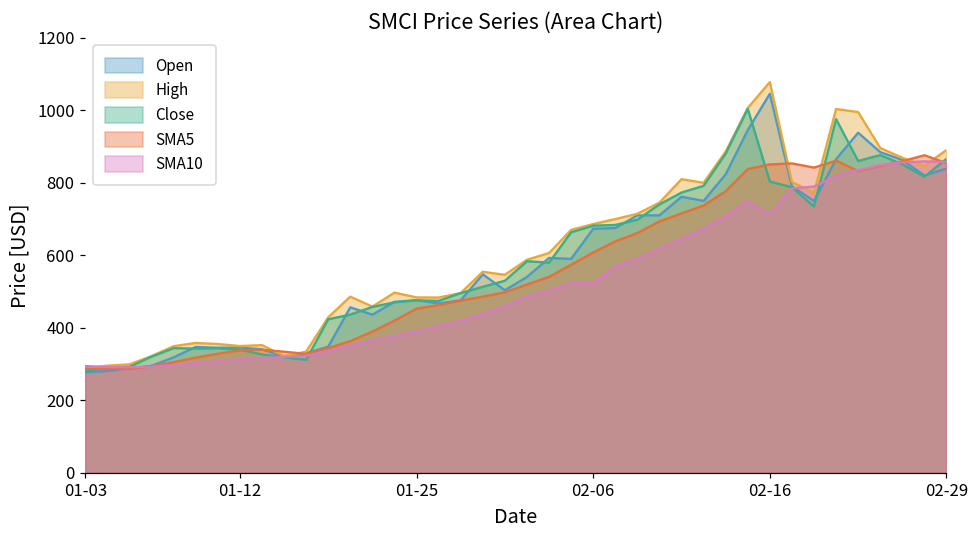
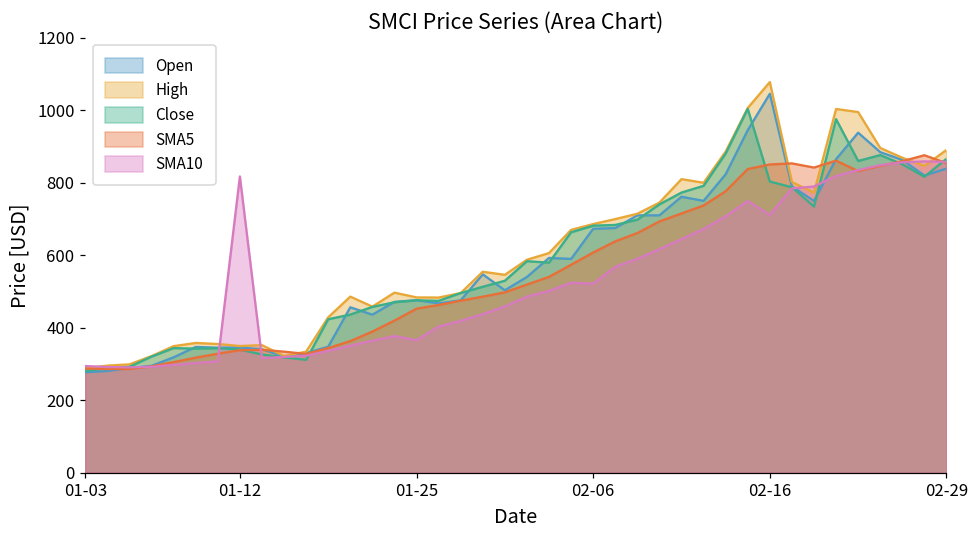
  {
    "SMA10": {
-     "01-12": 310,
-     "01-25": 390,
+     "01-12": 820,
+     "01-25": 370,
      "02-06": 520,
      "02-16": 710
    }
  }
